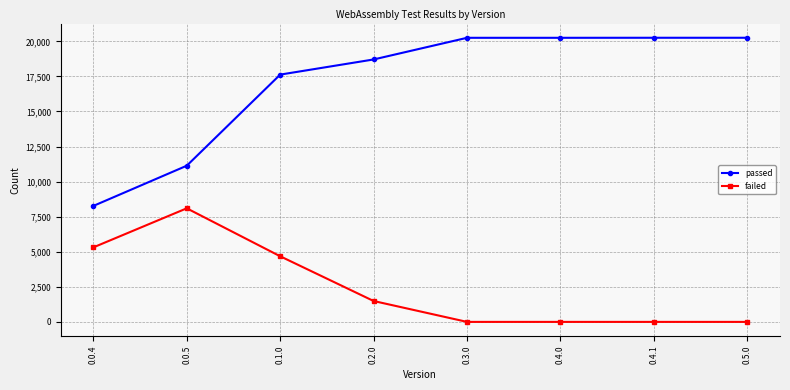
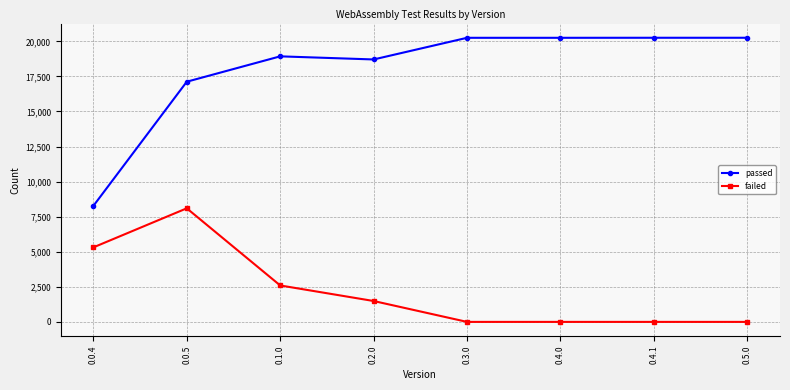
  {
    "passed": {
      "0.0.4": "8,300",
-     "0.0.5": "11,100",
-     "0.1.0": "17,600",
+     "0.0.5": "17,100",
+     "0.1.0": "18,900",
      "0.2.0": "18,700",
      "0.3.0": "20,300",
      "0.4.0": "20,300",
      "0.4.1": "20,300",
      "0.5.0": "20,300"
    },
    "failed": {
      "0.0.4": "5,300",
      "0.0.5": "8,100",
-     "0.1.0": "4,700",
+     "0.1.0": "2,600",
      "0.2.0": "1,500",
      "0.3.0": "0",
      "0.4.0": "0",
      "0.4.1": "0",
      "0.5.0": "0"
    }
  }
